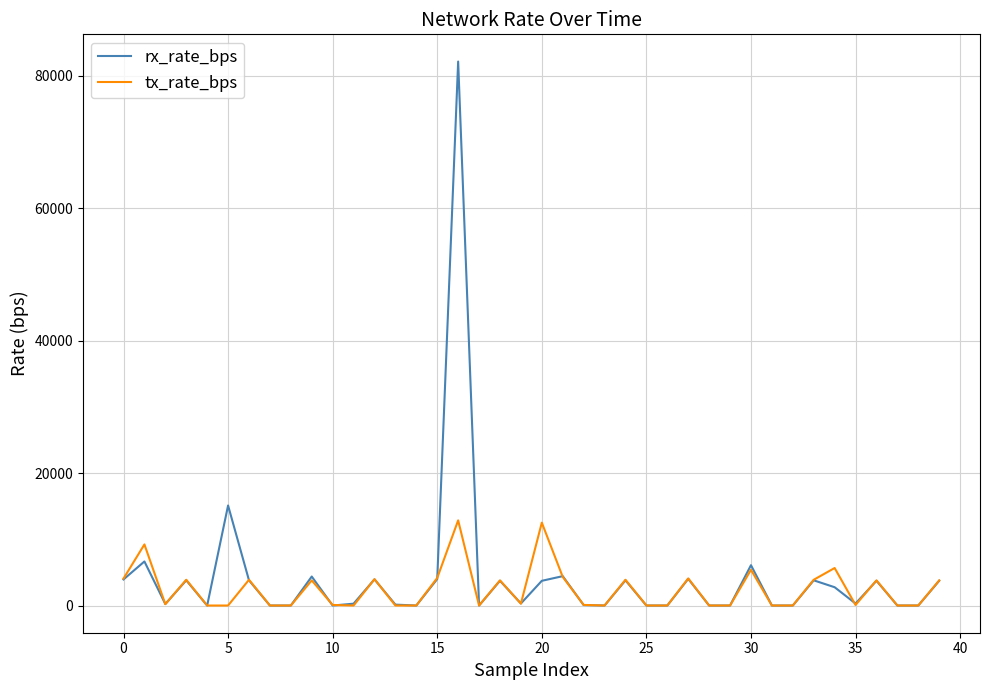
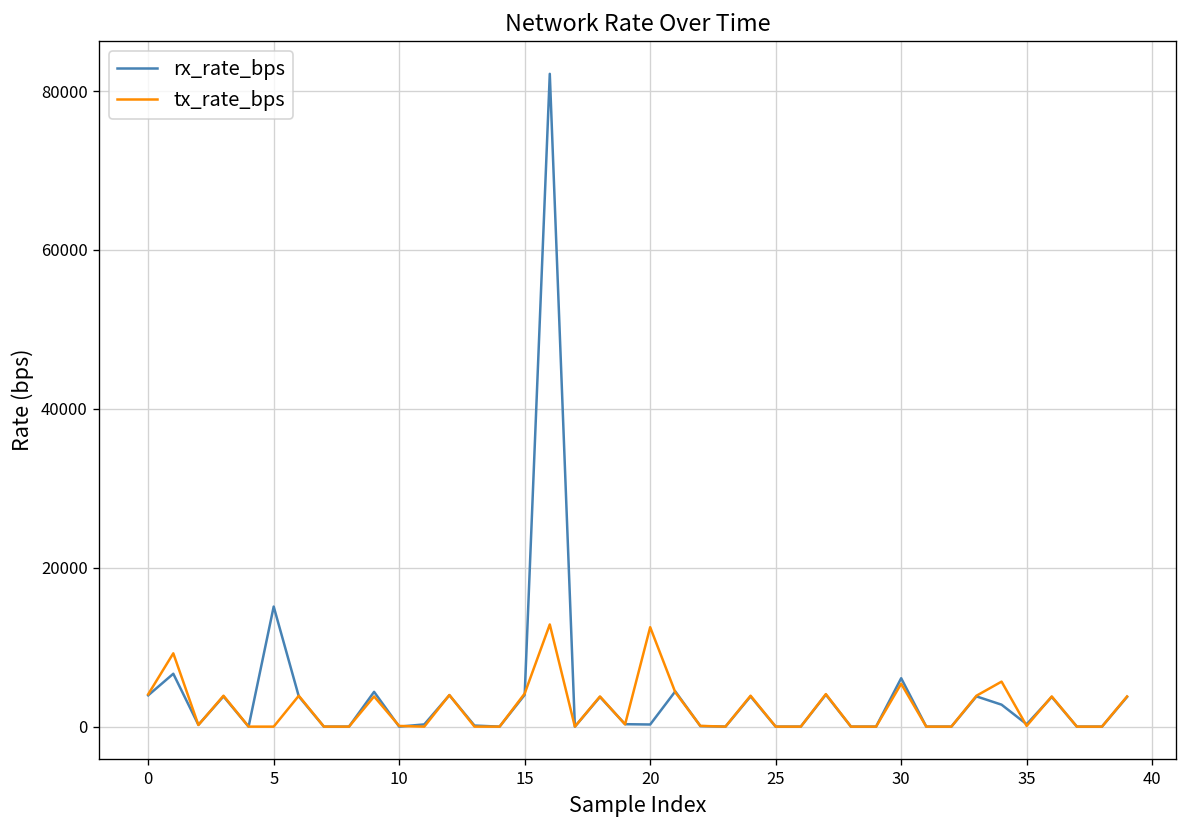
  {
    "rx_rate_bps": {
      "5": 15000,
-     "20": 4000,
+     "20": 0,
      "30": 6000
    },
    "tx_rate_bps": {
      "5": 0,
      "20": 13000,
      "30": 5000
    }
  }
